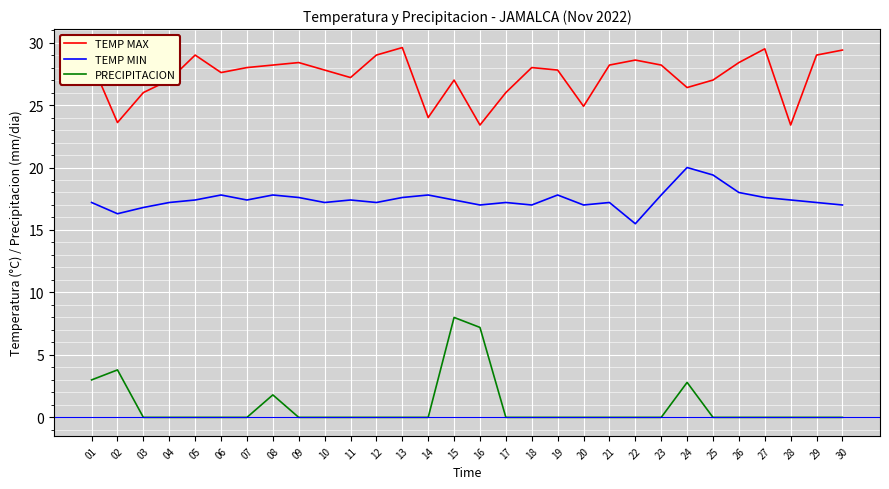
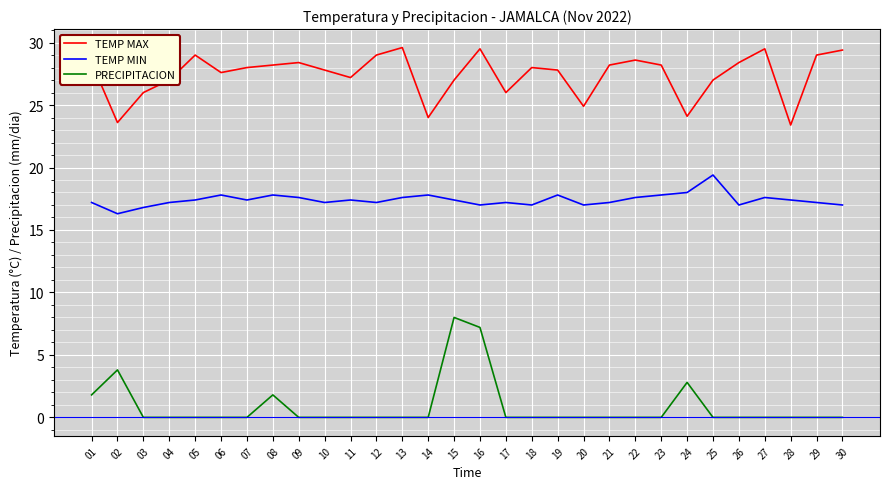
  {
    "TEMP MAX": {
      "02": 23.6,
      "03": 26.0,
      "05": 29.0,
      "06": 27.6,
      "07": 28.0,
      "08": 28.2,
      "09": 28.4,
      "10": 27.8,
      "11": 27.2,
      "12": 29.0,
      "13": 29.6,
      "14": 24.0,
      "15": 27.0,
-     "16": 23.4,
+     "16": 29.5,
      "17": 26.0,
      "18": 28.0,
      "19": 27.8,
      "20": 24.9,
      "21": 28.2,
      "22": 28.6,
      "23": 28.2,
-     "24": 26.4,
+     "24": 24.1,
      "25": 27.0,
      "26": 28.4,
      "27": 29.5,
      "28": 23.4,
      "29": 29.0,
      "30": 29.4
    },
    "TEMP MIN": {
      "01": 17.2,
      "02": 16.3,
      "03": 16.8,
      "04": 17.2,
      "05": 17.4,
      "06": 17.8,
      "07": 17.4,
      "08": 17.8,
      "09": 17.6,
      "10": 17.2,
      "11": 17.4,
      "12": 17.2,
      "13": 17.6,
      "14": 17.8,
      "15": 17.4,
      "16": 17.0,
      "17": 17.2,
      "18": 17.0,
      "19": 17.8,
      "20": 17.0,
      "21": 17.2,
-     "22": 15.5,
+     "22": 17.6,
      "23": 17.8,
-     "24": 20,
+     "24": 18,
      "25": 19.4,
-     "26": 18,
+     "26": 17,
      "27": 17.6,
      "28": 17.4,
      "29": 17.2,
      "30": 17.0
    },
    "PRECIPITACION": {
-     "01": 3.0,
+     "01": 1.8,
      "02": 3.8,
      "03": 0.0,
      "04": 0.0,
      "05": 0.0,
      "06": 0.0,
      "07": 0.0,
      "08": 1.8,
      "09": 0.0,
      "10": 0.0,
      "11": 0.0,
      "12": 0.0,
      "13": 0.0,
      "14": 0.0,
      "15": 8.0,
      "16": 7.2,
      "17": 0.0,
      "18": 0.0,
      "19": 0.0,
      "20": 0.0,
      "21": 0.0,
      "22": 0.0,
      "23": 0.0,
      "24": 2.8,
      "25": 0.0,
      "26": 0.0,
      "27": 0.0,
      "28": 0.0,
      "29": 0.0,
      "30": 0.0
    }
  }
